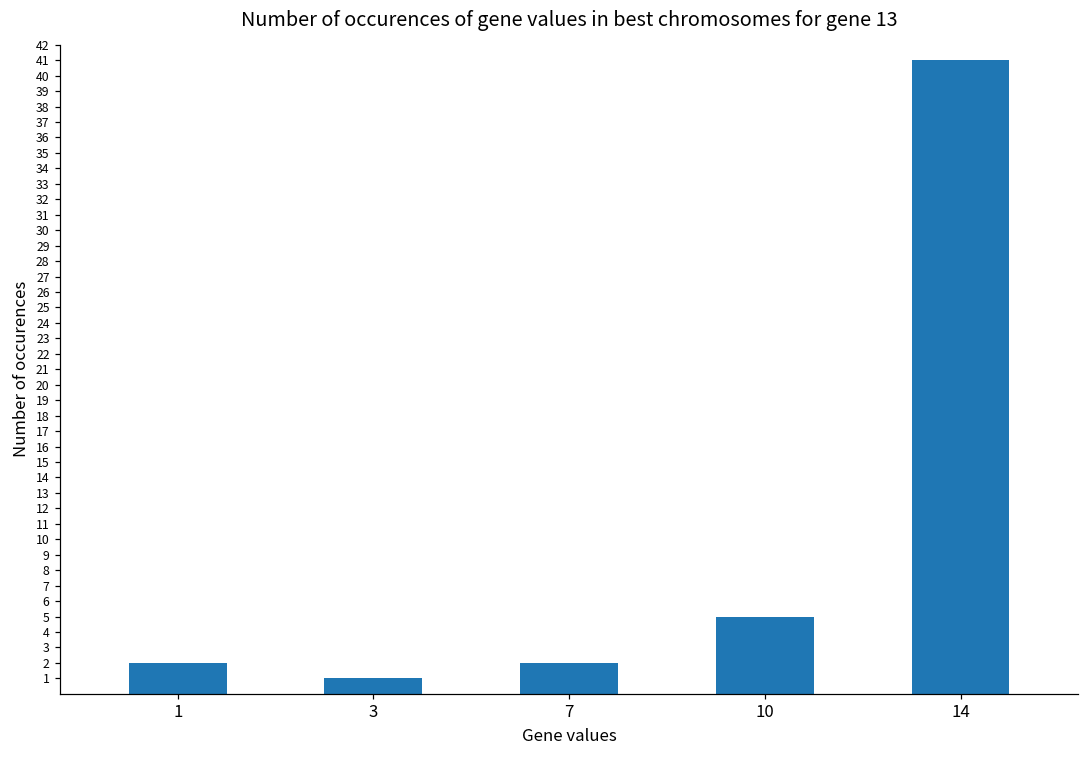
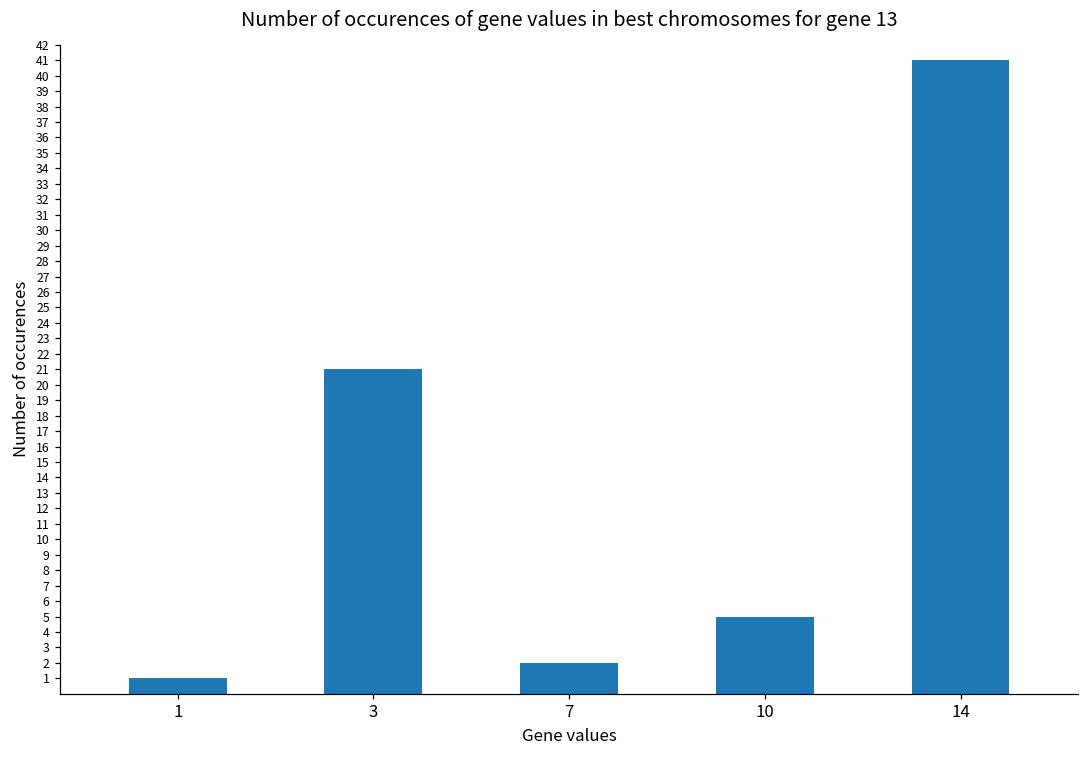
  {
-   "1": 2,
-   "3": 1,
+   "1": 1,
+   "3": 21,
    "7": 2,
    "10": 5,
    "14": 41
  }
